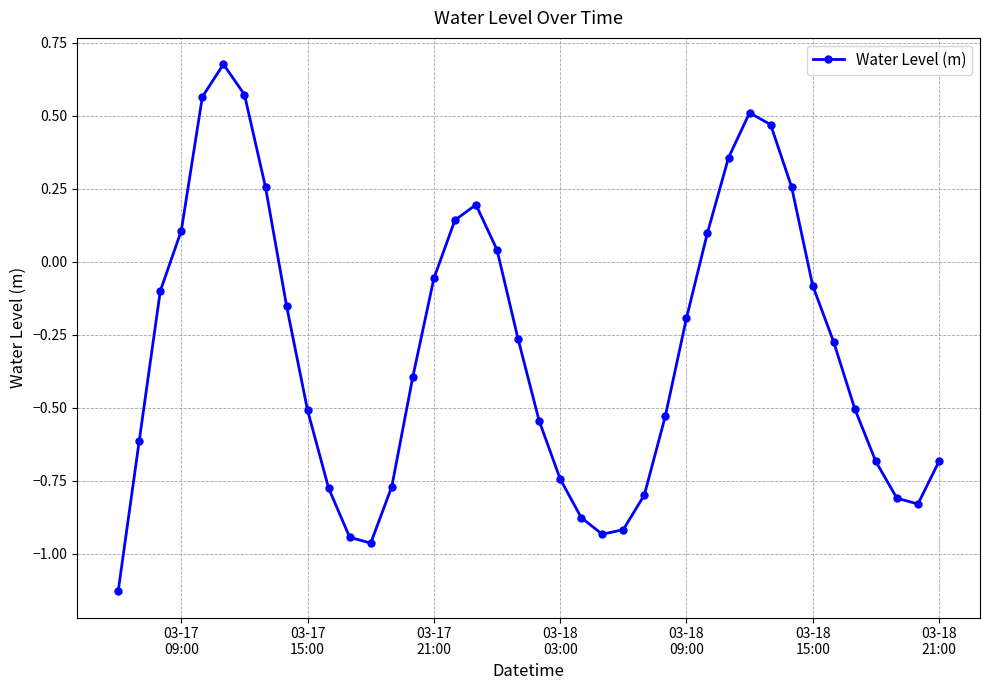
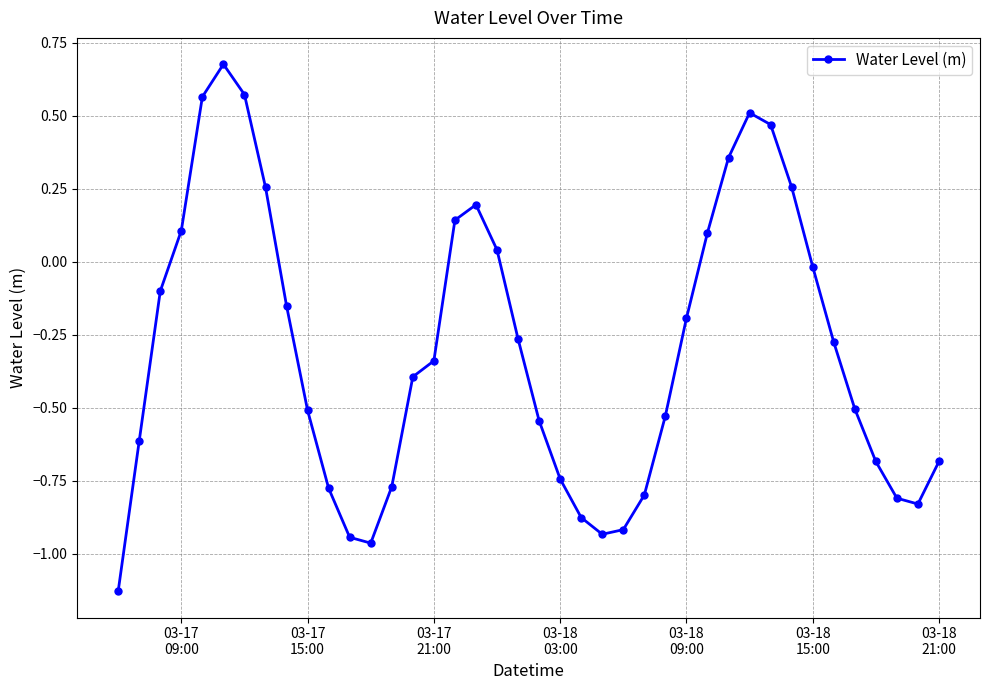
  {
    "03-17 09:00": 0.11,
    "03-17 15:00": -0.51,
-   "03-17 21:00": -0.06,
+   "03-17 21:00": -0.34,
    "03-18 03:00": -0.74,
    "03-18 09:00": -0.19,
-   "03-18 15:00": -0.08,
+   "03-18 15:00": -0.02,
    "03-18 21:00": -0.68
  }
